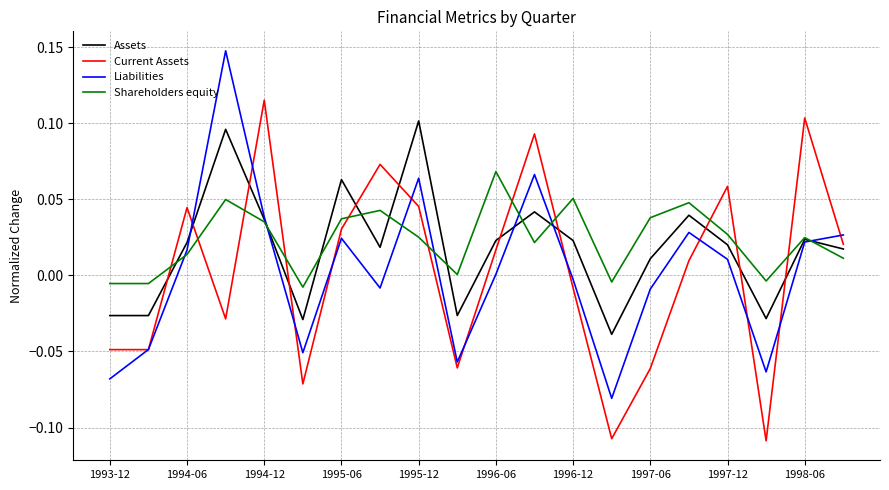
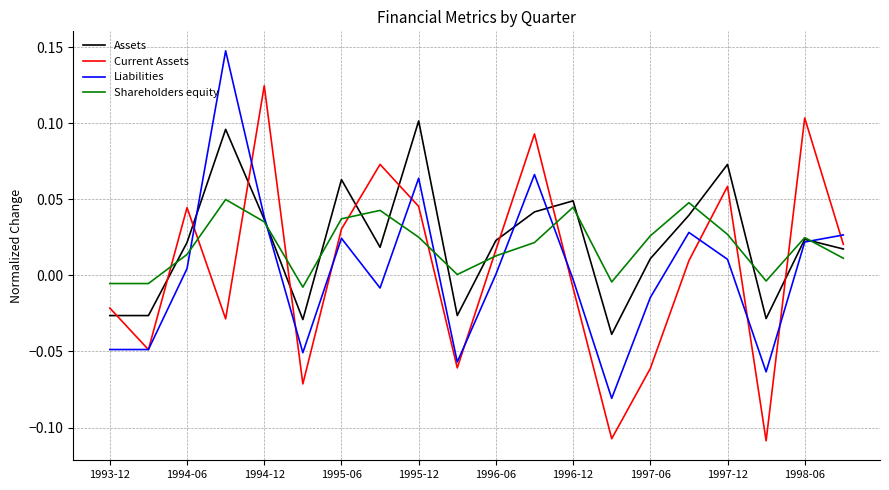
  {
    "Assets": {
      "1993-12": -0.026,
      "1994-06": 0.022,
      "1995-06": 0.063,
      "1995-12": 0.102,
      "1996-06": 0.023,
-     "1996-12": 0.023,
+     "1996-12": 0.049,
      "1997-06": 0.011,
-     "1997-12": 0.020
+     "1997-12": 0.073
    },
    "Current Assets": {
-     "1993-12": -0.049,
+     "1993-12": -0.021,
      "1994-06": 0.045,
-     "1994-12": 0.115,
+     "1994-12": 0.125,
      "1995-06": 0.030,
      "1995-12": 0.045,
      "1996-06": 0.017,
      "1996-12": -0.008,
      "1997-06": -0.061,
      "1997-12": 0.059,
      "1998-06": 0.104
    },
    "Liabilities": {
-     "1993-12": -0.068,
-     "1994-06": 0.017,
+     "1993-12": -0.049,
+     "1994-06": 0.004,
      "1995-06": 0.024,
      "1995-12": 0.064,
      "1996-06": 0.001,
      "1996-12": -0.003,
-     "1997-06": -0.009,
+     "1997-06": -0.015,
      "1997-12": 0.011,
      "1998-06": 0.022
    },
    "Shareholders equity": {
      "1993-12": -0.005,
      "1994-06": 0.014,
      "1995-06": 0.037,
      "1995-12": 0.025,
-     "1996-06": 0.068,
-     "1996-12": 0.051,
-     "1997-06": 0.038,
+     "1996-06": 0.013,
+     "1996-12": 0.045,
+     "1997-06": 0.026,
      "1997-12": 0.027
    }
  }
